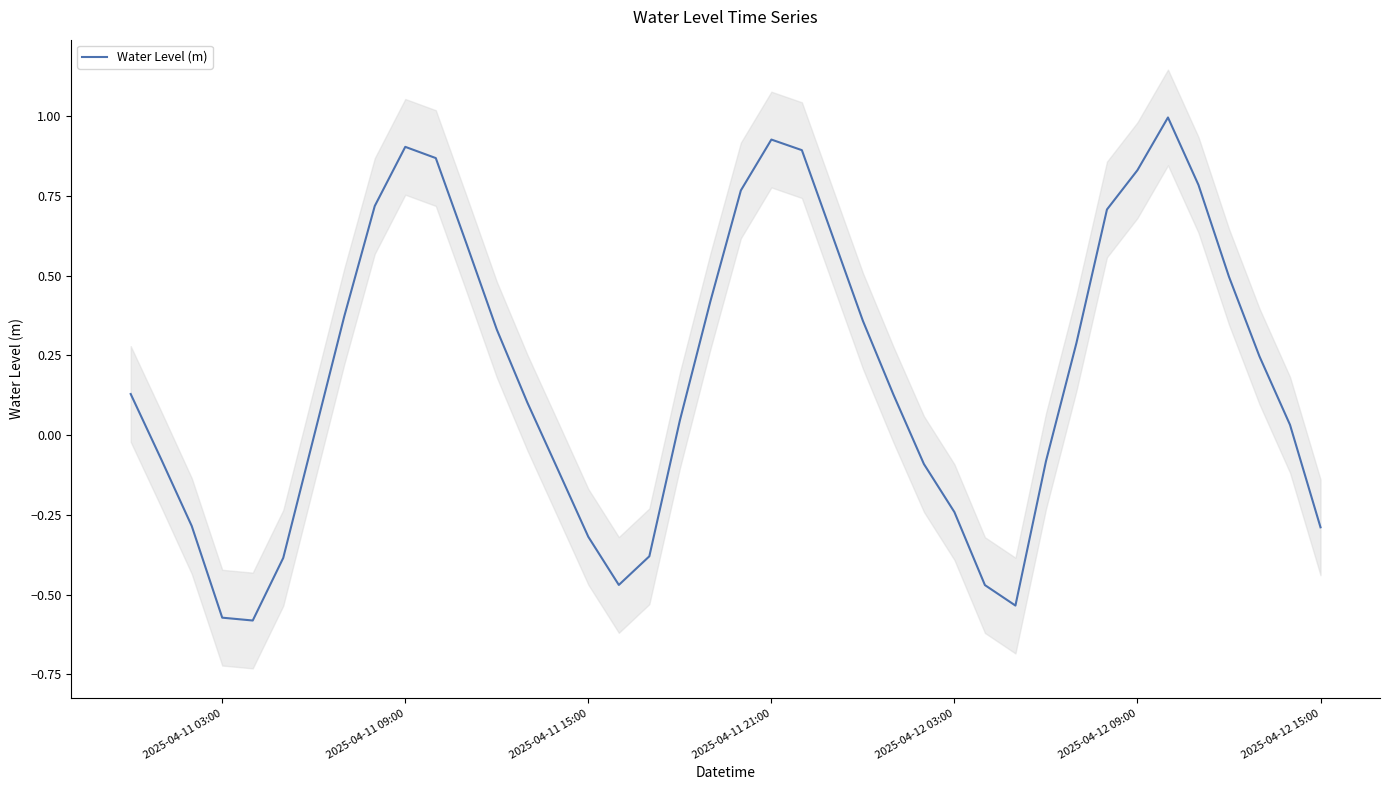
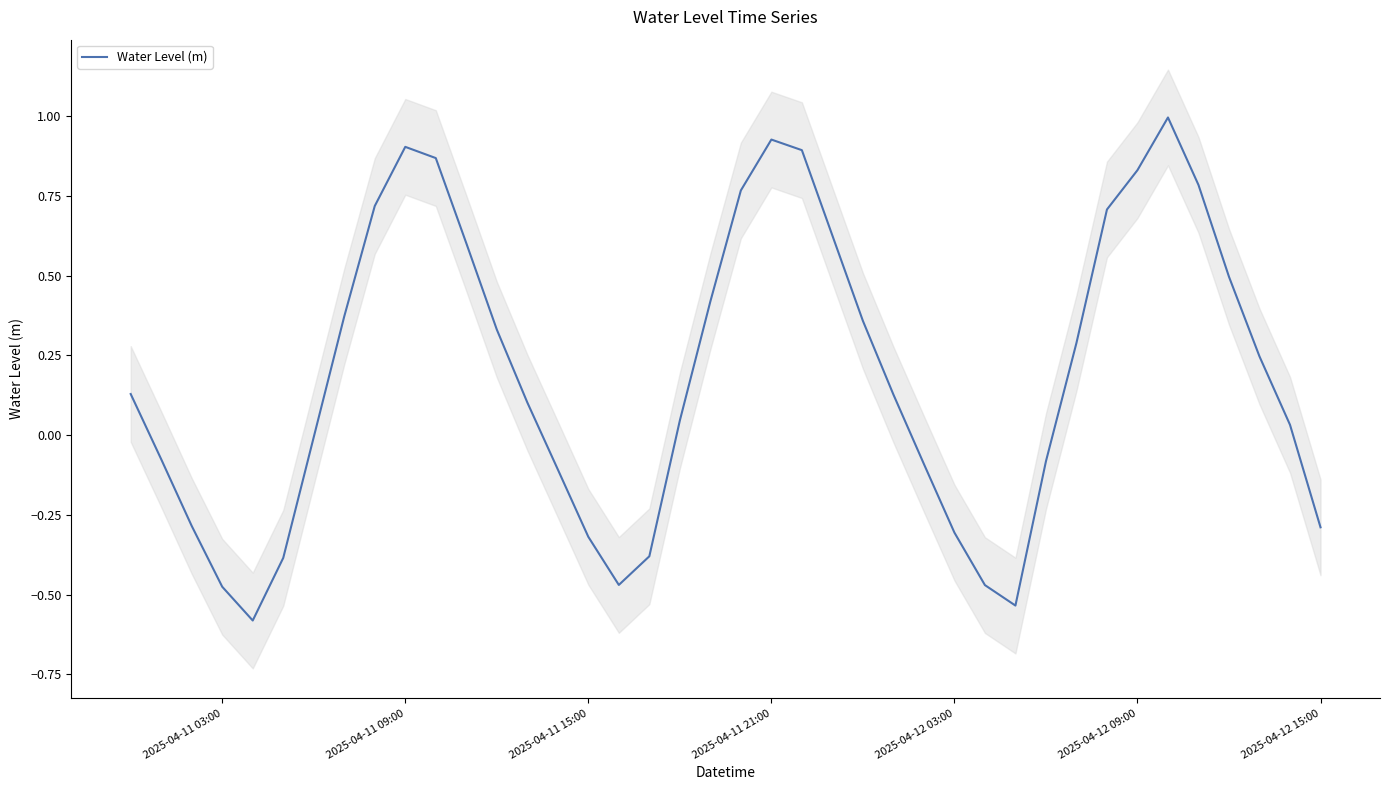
  {
    "Water Level (m)": {
-     "2025-04-11 03:00": -0.57,
+     "2025-04-11 03:00": -0.48,
      "2025-04-11 09:00": 0.90,
      "2025-04-11 15:00": -0.32,
      "2025-04-11 21:00": 0.93,
-     "2025-04-12 03:00": -0.24,
+     "2025-04-12 03:00": -0.31,
      "2025-04-12 09:00": 0.83,
      "2025-04-12 15:00": -0.29
    }
  }
